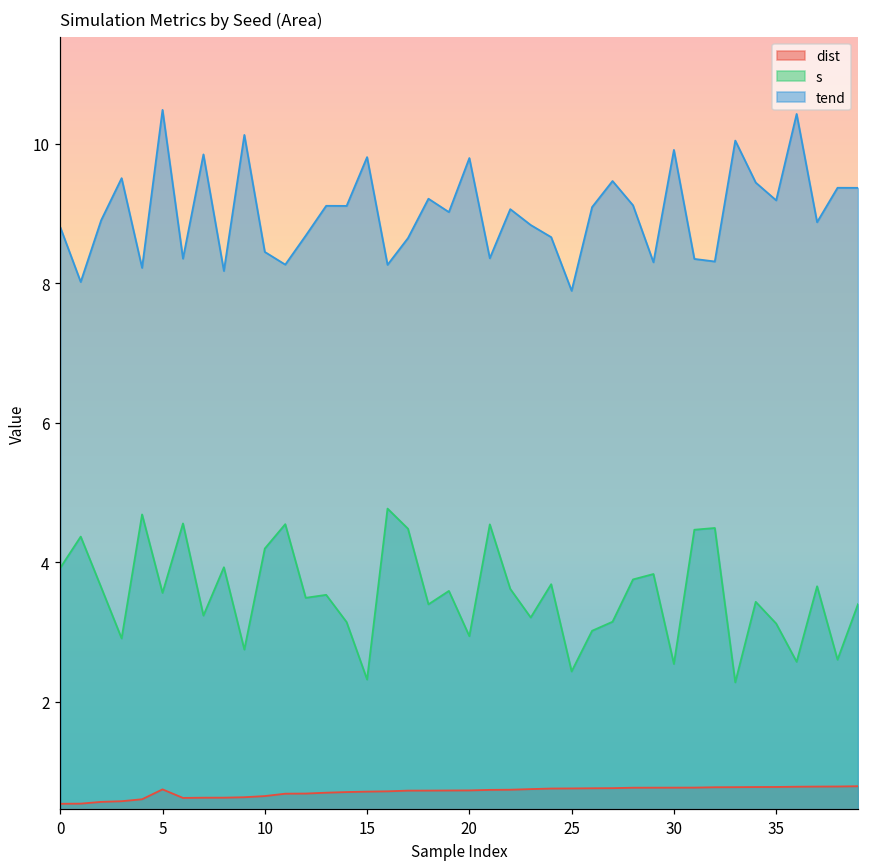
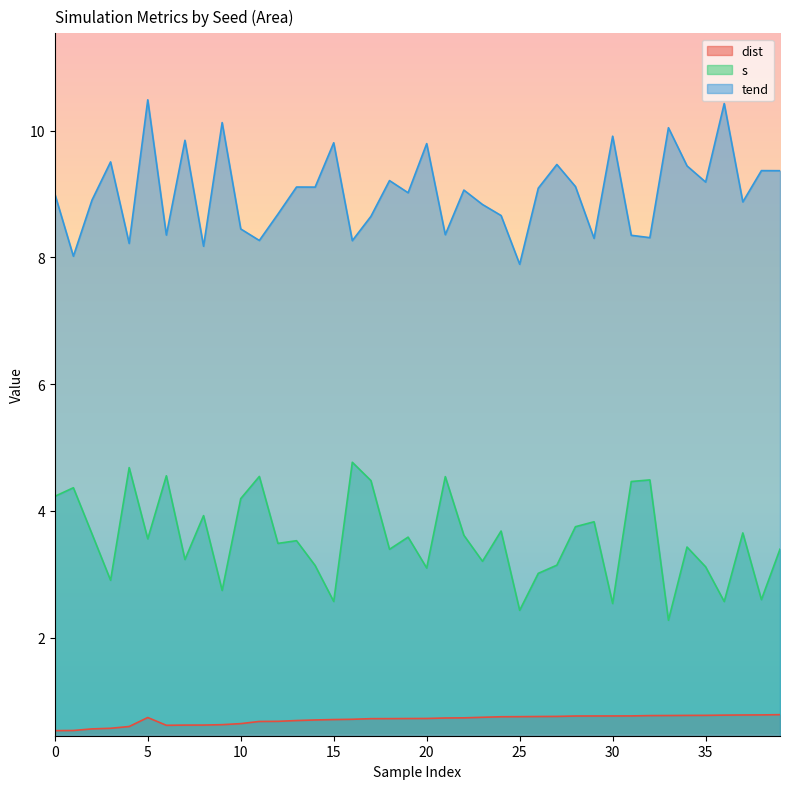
  {
    "dist": {
      "0": 0.5,
      "5": 0.7,
      "10": 0.6,
      "15": 0.7,
      "20": 0.7,
      "25": 0.8,
      "30": 0.8,
      "35": 0.8
    },
    "s": {
-     "0": 3.9,
+     "0": 4.2,
      "5": 3.6,
      "10": 4.2,
-     "15": 2.3,
-     "20": 2.9,
+     "15": 2.6,
+     "20": 3.1,
      "25": 2.4,
      "30": 2.5,
      "35": 3.1
    },
    "tend": {
-     "0": 8.8,
+     "0": 9.0,
      "5": 10.5,
      "10": 8.4,
      "15": 9.8,
      "20": 9.8,
      "25": 7.9,
      "30": 9.9,
      "35": 9.2
    }
  }
